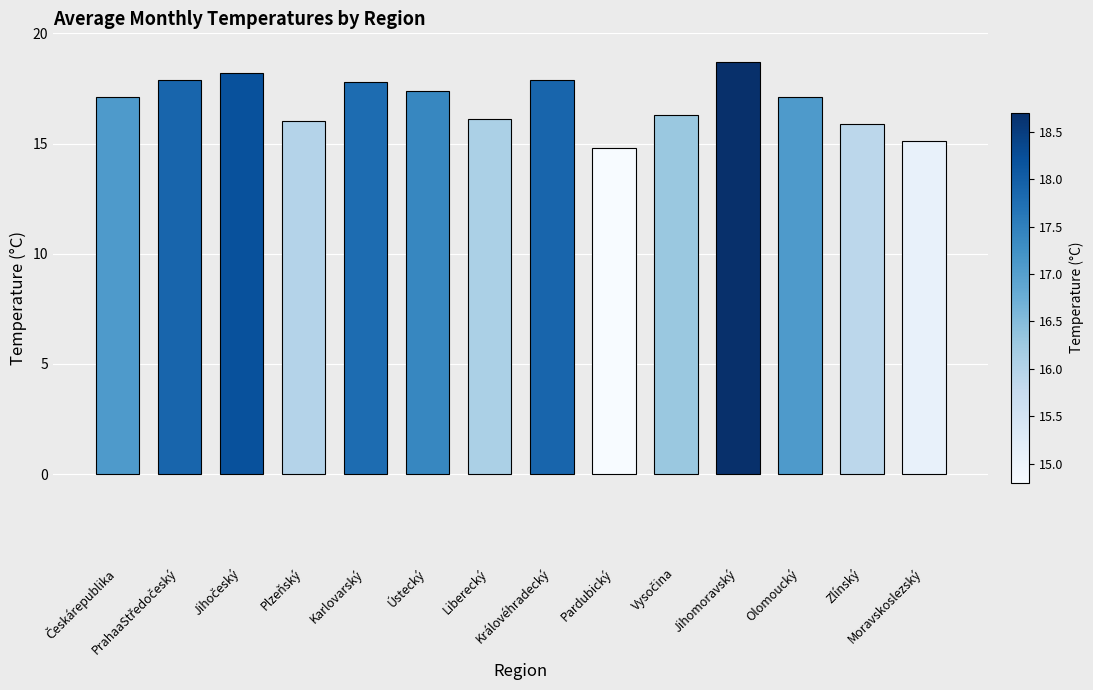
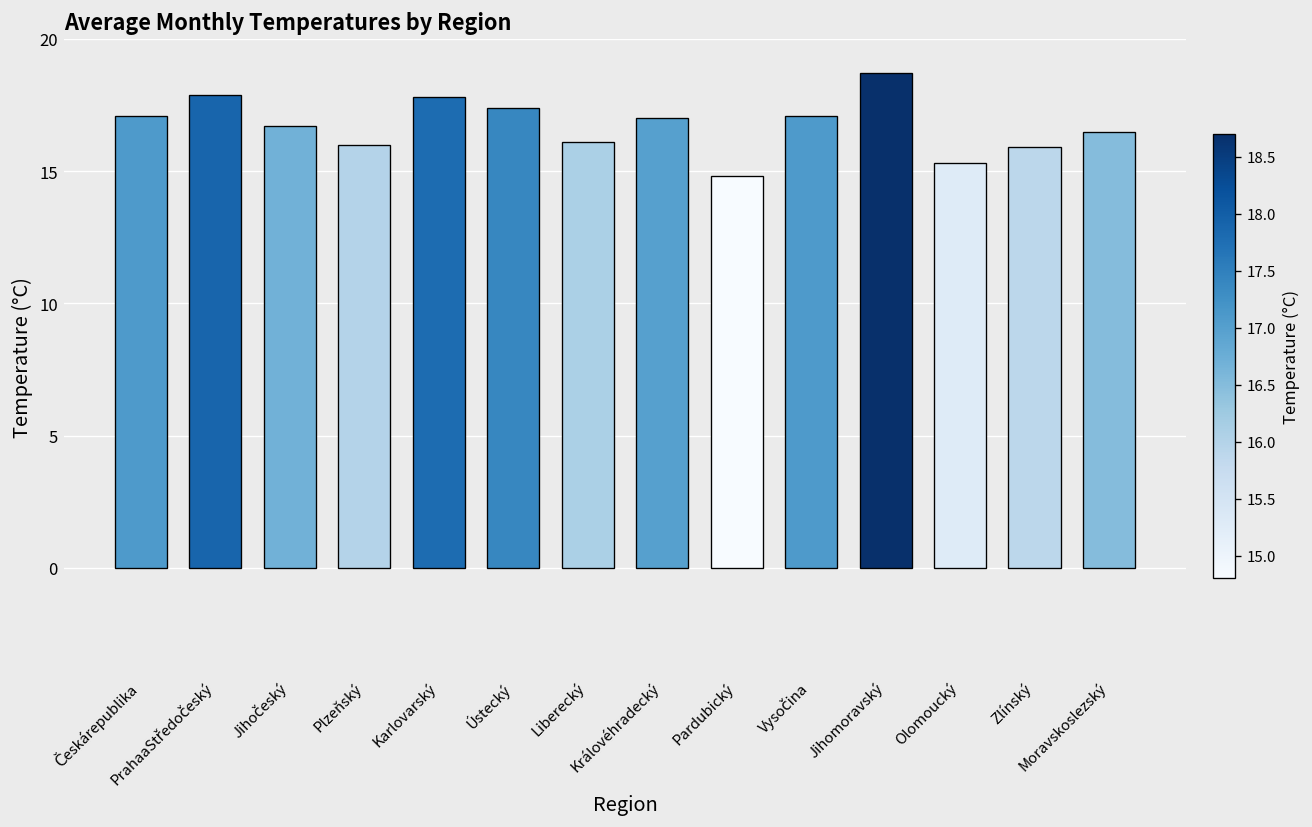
  {
    "Českárepublika": 17.1,
    "PrahaaStředočeský": 17.9,
-   "Jihočeský": 18.2,
+   "Jihočeský": 16.7,
    "Plzeňský": 16.0,
    "Karlovarský": 17.8,
    "Ústecký": 17.4,
    "Liberecký": 16.1,
-   "Královéhradecký": 17.9,
+   "Královéhradecký": 17.0,
    "Pardubický": 14.8,
-   "Vysočina": 16.3,
+   "Vysočina": 17.1,
    "Jihomoravský": 18.7,
-   "Olomoucký": 17.1,
+   "Olomoucký": 15.3,
    "Zlínský": 15.9,
-   "Moravskoslezský": 15.1
+   "Moravskoslezský": 16.5
  }
